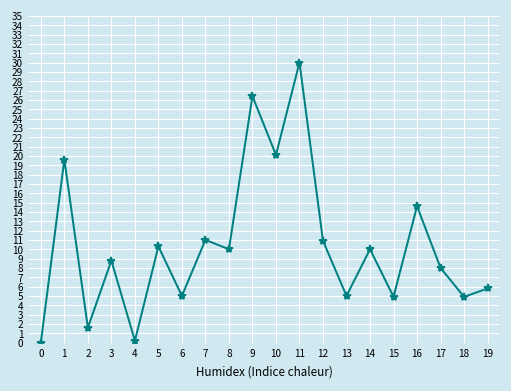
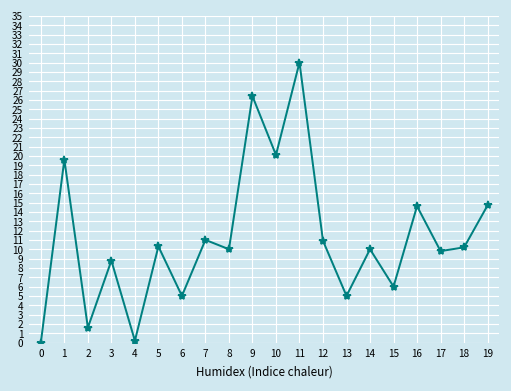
  {
    "0": 0,
    "1": 20,
    "2": 2,
    "3": 9,
    "4": 0,
    "5": 10,
    "6": 5,
    "7": 11,
    "8": 10,
    "9": 26,
    "10": 20,
    "11": 30,
    "12": 11,
    "13": 5,
    "14": 10,
-   "15": 5,
+   "15": 6,
    "16": 15,
-   "17": 8,
-   "18": 5,
-   "19": 6
+   "17": 10,
+   "18": 10,
+   "19": 15
  }
